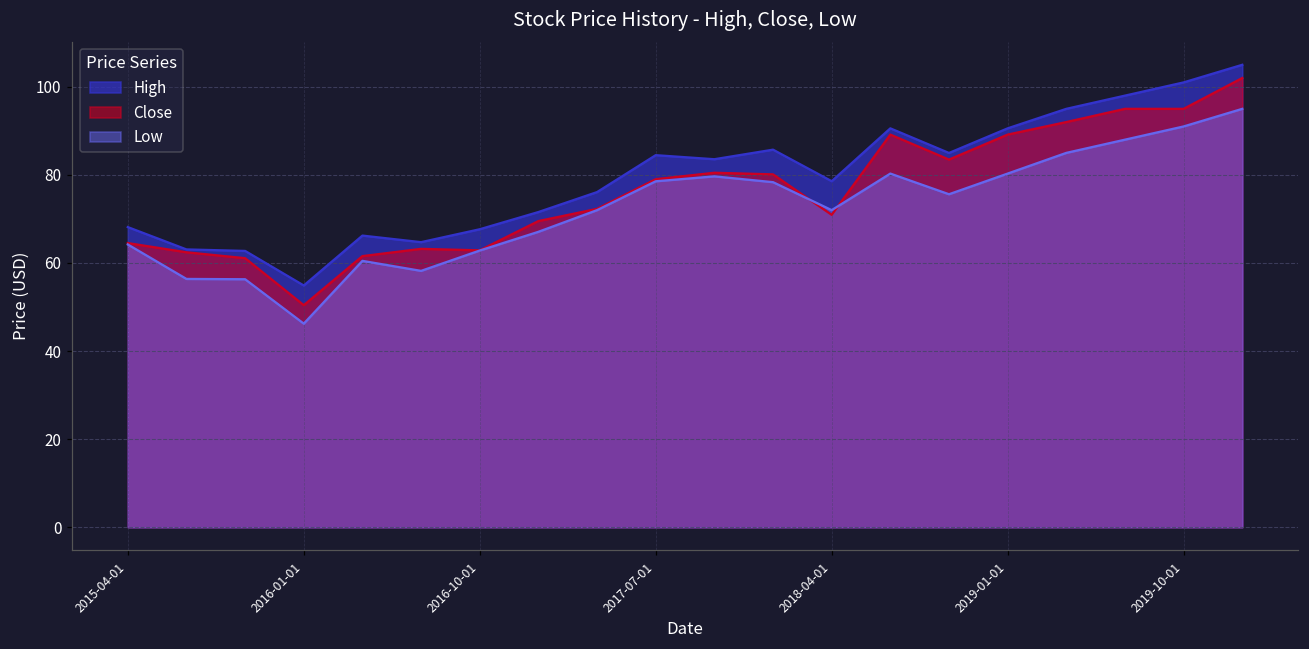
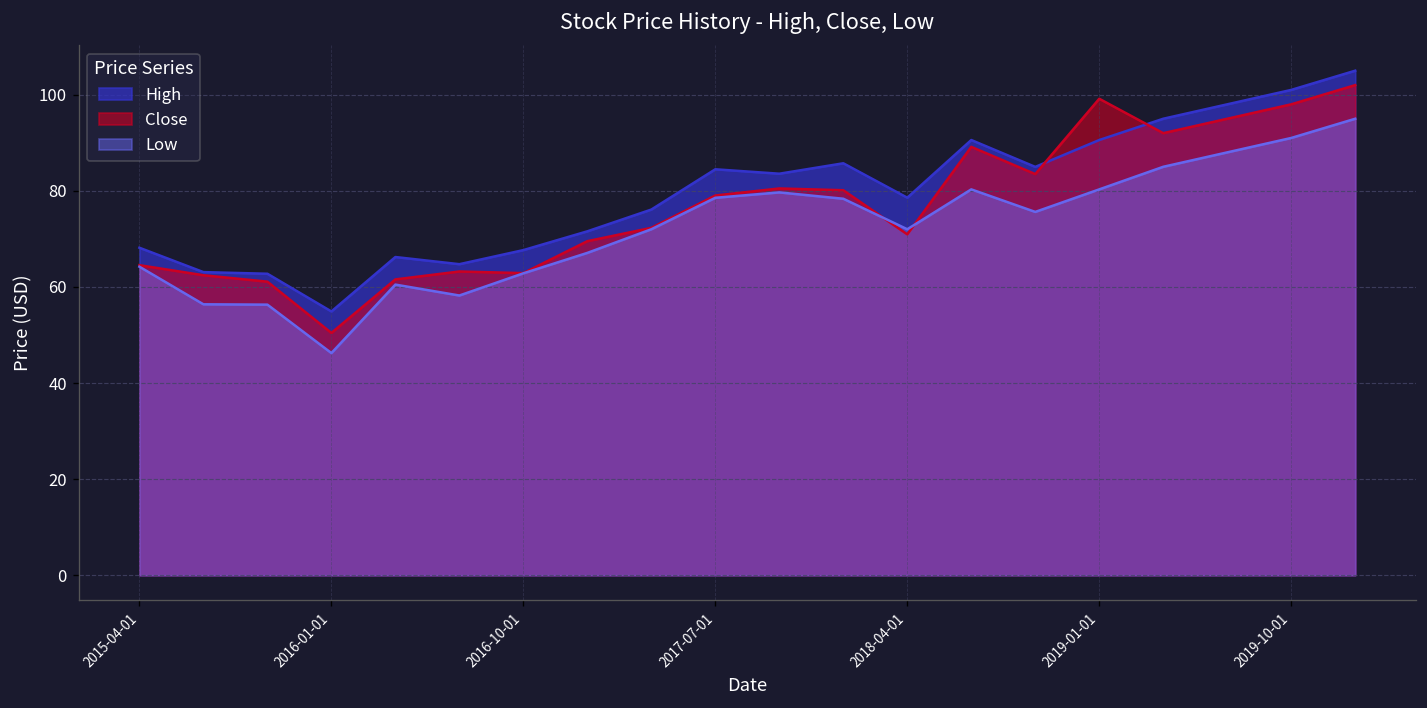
  {
    "Close": {
      "2016-01-01": 50,
      "2018-04-01": 71,
-     "2019-01-01": 89,
-     "2019-10-01": 95
+     "2019-01-01": 99,
+     "2019-10-01": 98
    }
  }
